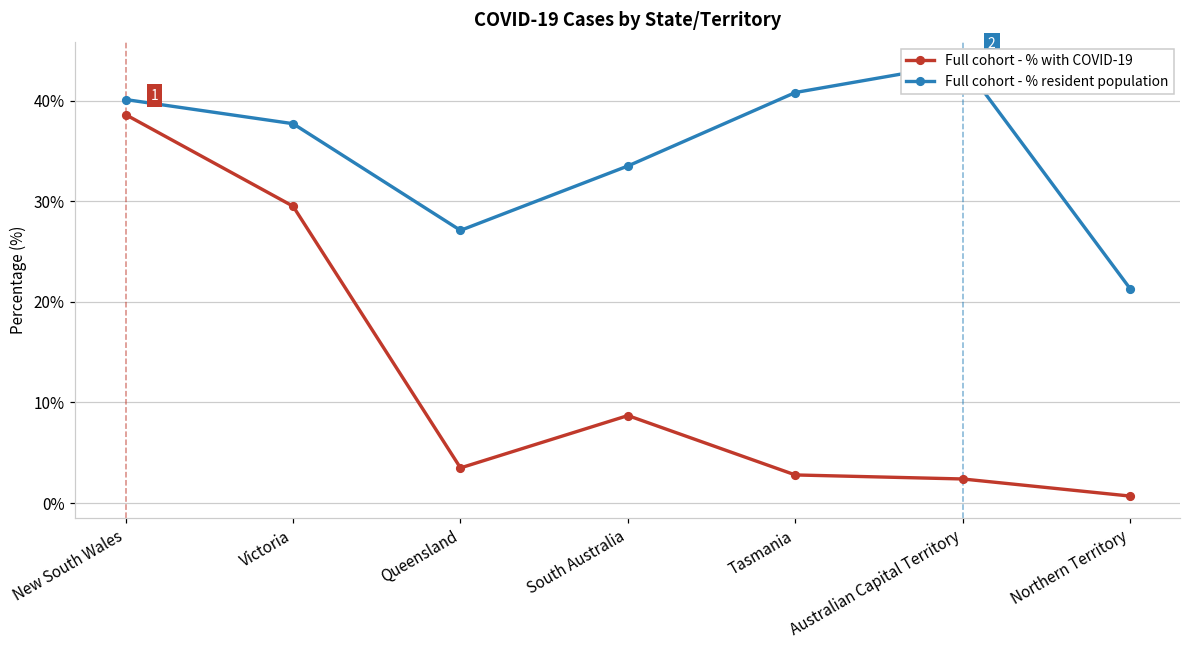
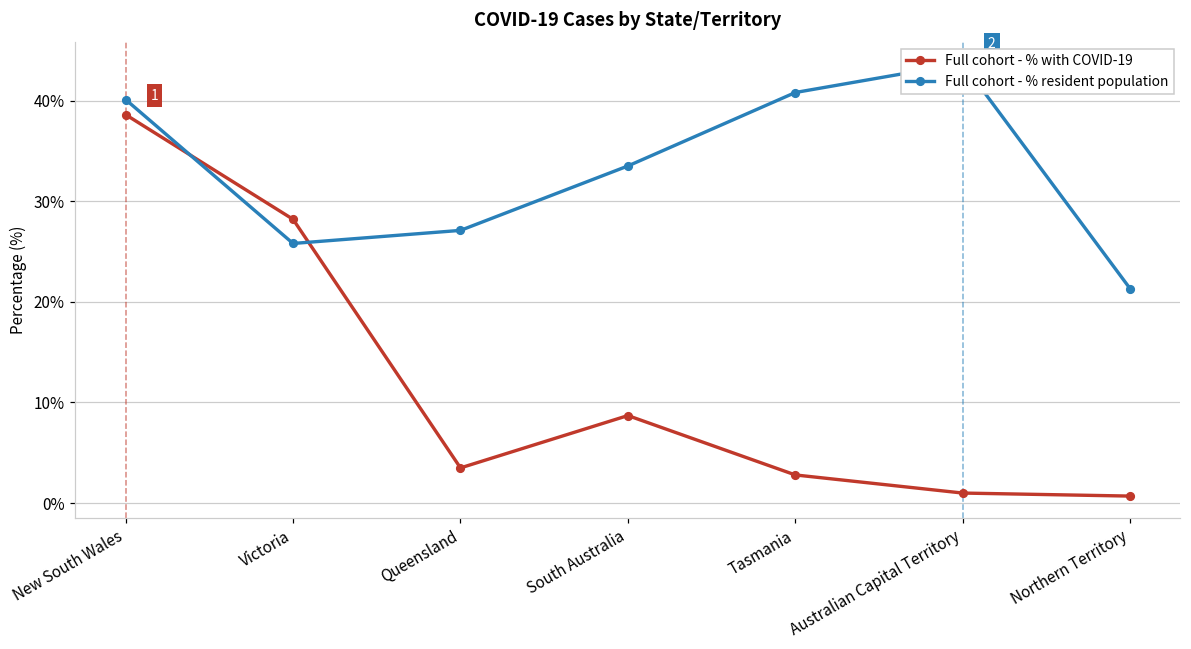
  {
    "Full cohort - % with COVID-19": {
      "New South Wales": "39%",
-     "Victoria": "30%",
+     "Victoria": "28%",
      "Queensland": "4%",
      "South Australia": "9%",
      "Tasmania": "3%",
-     "Australian Capital Territory": "2%",
+     "Australian Capital Territory": "1%",
      "Northern Territory": "1%"
    },
    "Full cohort - % resident population": {
-     "Victoria": "38%",
+     "Victoria": "26%",
      "Queensland": "27%",
      "South Australia": "34%",
      "Tasmania": "41%",
      "Northern Territory": "21%"
    }
  }
